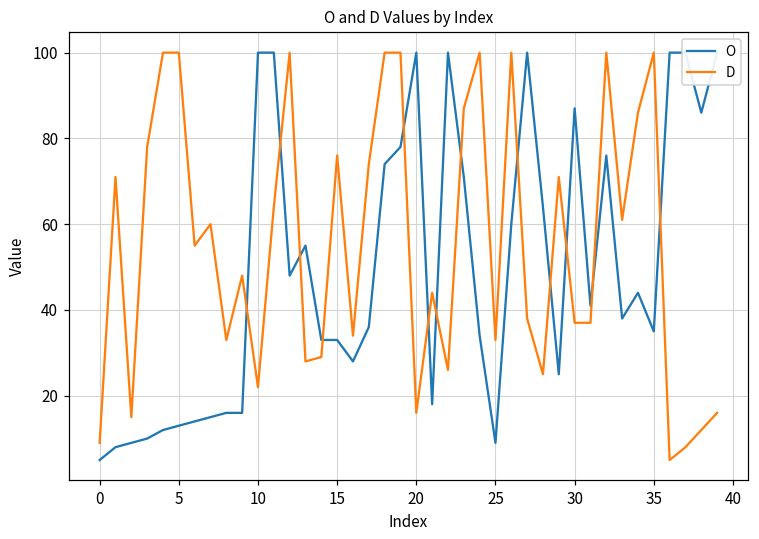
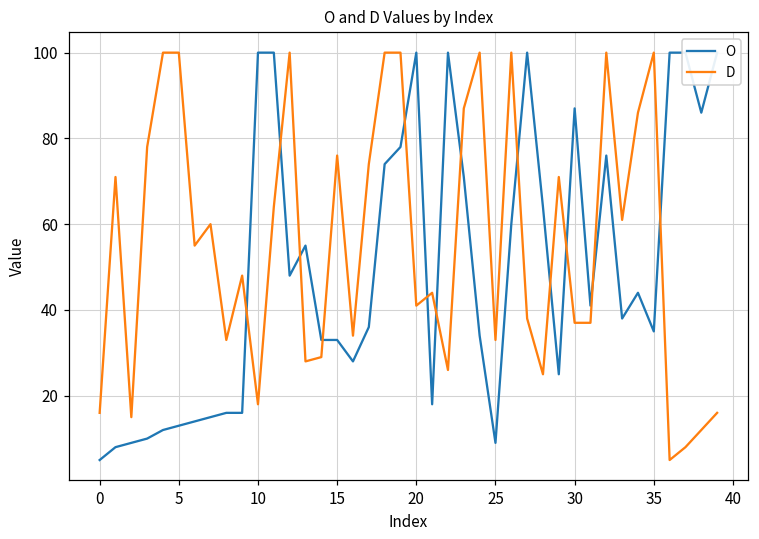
  {
    "O": {
      "0": 5,
      "5": 13,
      "10": 100,
      "15": 33,
      "20": 100,
      "25": 9,
      "30": 87,
      "35": 35
    },
    "D": {
-     "0": 9,
+     "0": 16,
      "5": 100,
-     "10": 22,
+     "10": 18,
      "15": 76,
-     "20": 16,
+     "20": 41,
      "25": 33,
      "30": 37,
      "35": 100
    }
  }
